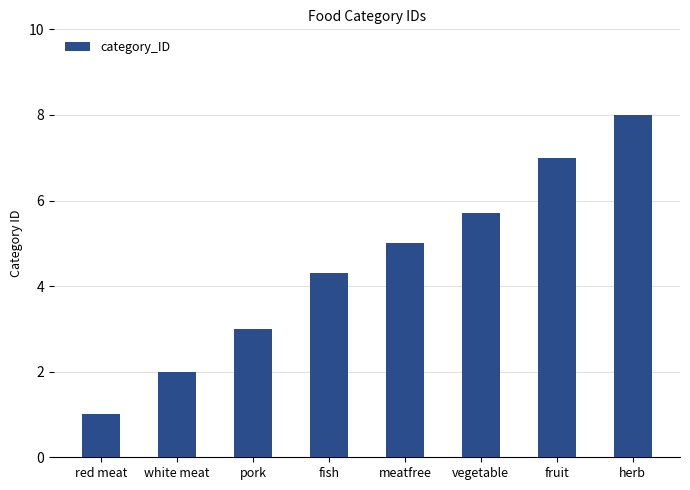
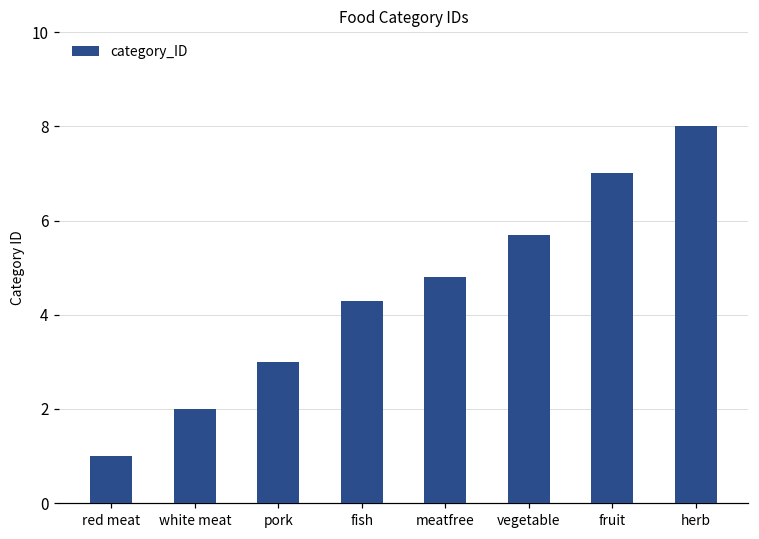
  {
    "red meat": 1.0,
    "white meat": 2.0,
    "pork": 3.0,
    "fish": 4.3,
-   "meatfree": 5.0,
+   "meatfree": 4.8,
    "vegetable": 5.7,
    "fruit": 7.0,
    "herb": 8.0
  }
